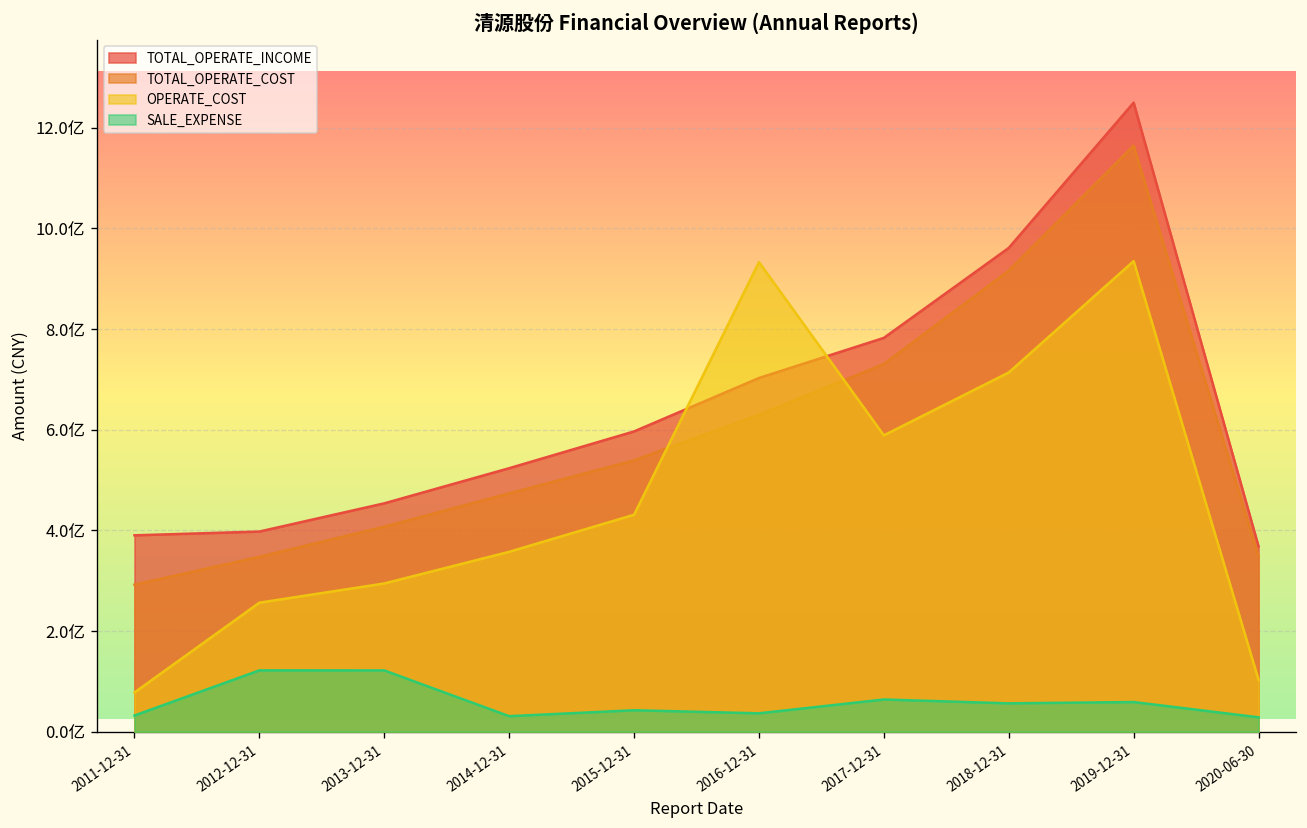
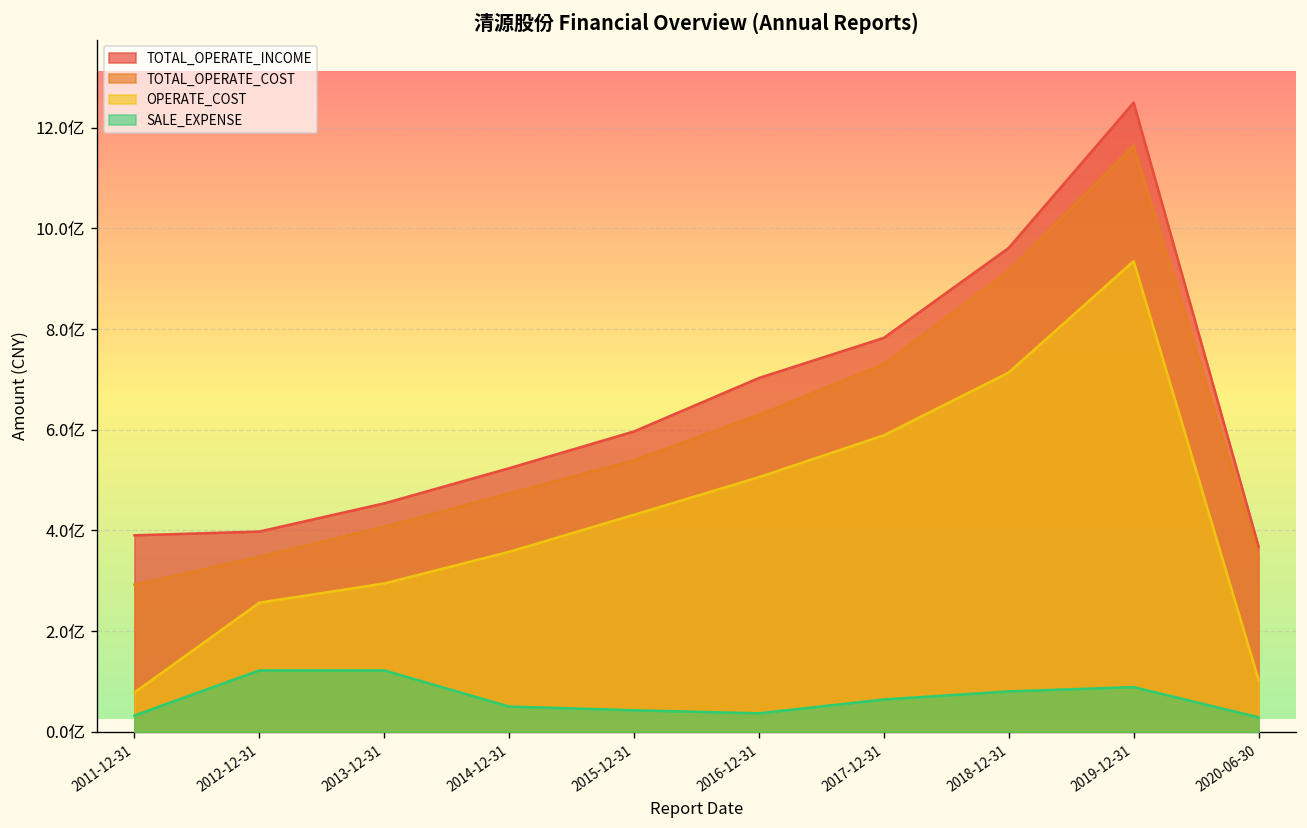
  {
    "OPERATE_COST": {
      "2011-12-31": "0.8亿",
      "2012-12-31": "2.6亿",
      "2013-12-31": "2.9亿",
      "2014-12-31": "3.6亿",
      "2015-12-31": "4.3亿",
-     "2016-12-31": "9.3亿",
+     "2016-12-31": "5.1亿",
      "2017-12-31": "5.9亿",
      "2018-12-31": "7.1亿",
      "2019-12-31": "9.4亿",
      "2020-06-30": "1.0亿"
    },
    "SALE_EXPENSE": {
      "2011-12-31": "0.3亿",
      "2012-12-31": "1.2亿",
      "2013-12-31": "1.2亿",
-     "2014-12-31": "0.3亿",
+     "2014-12-31": "0.5亿",
      "2015-12-31": "0.4亿",
      "2016-12-31": "0.4亿",
      "2017-12-31": "0.6亿",
-     "2018-12-31": "0.6亿",
-     "2019-12-31": "0.6亿",
+     "2018-12-31": "0.8亿",
+     "2019-12-31": "0.9亿",
      "2020-06-30": "0.3亿"
    }
  }
